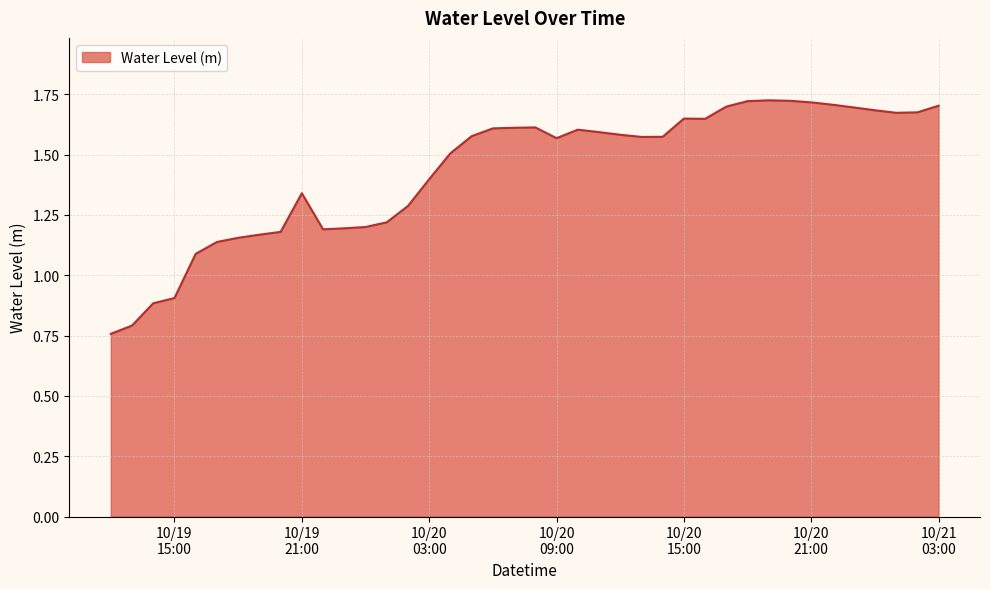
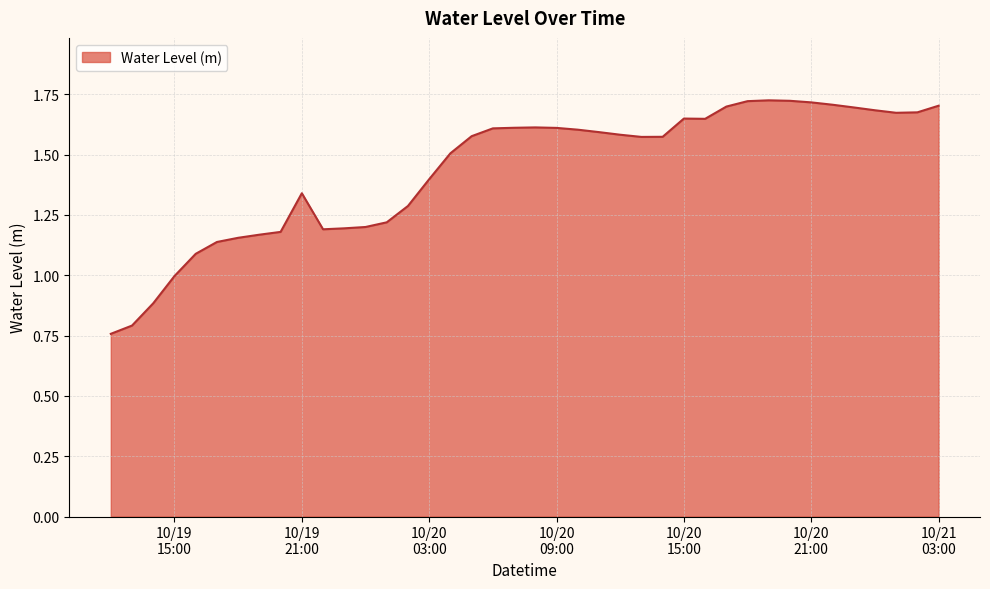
  {
-   "10/19 15:00": 0.91,
+   "10/19 15:00": 1.00,
    "10/19 21:00": 1.34,
    "10/20 03:00": 1.40,
-   "10/20 09:00": 1.57,
+   "10/20 09:00": 1.61,
    "10/20 15:00": 1.65,
    "10/20 21:00": 1.72,
    "10/21 03:00": 1.70
  }
